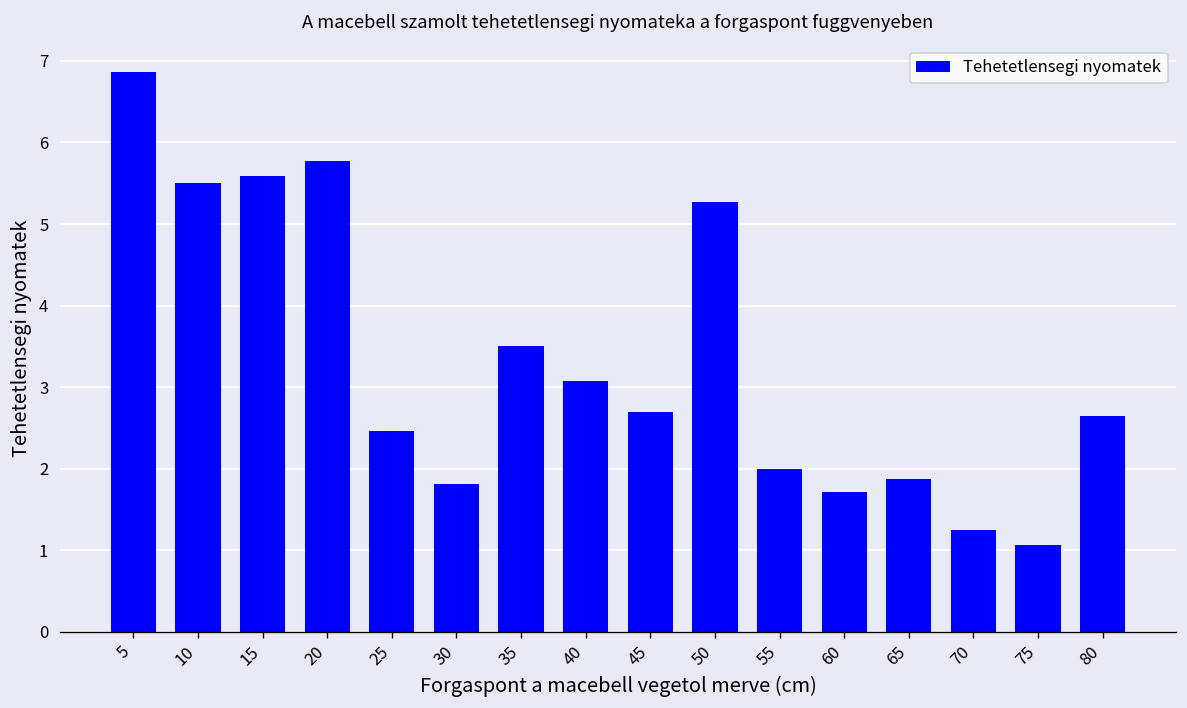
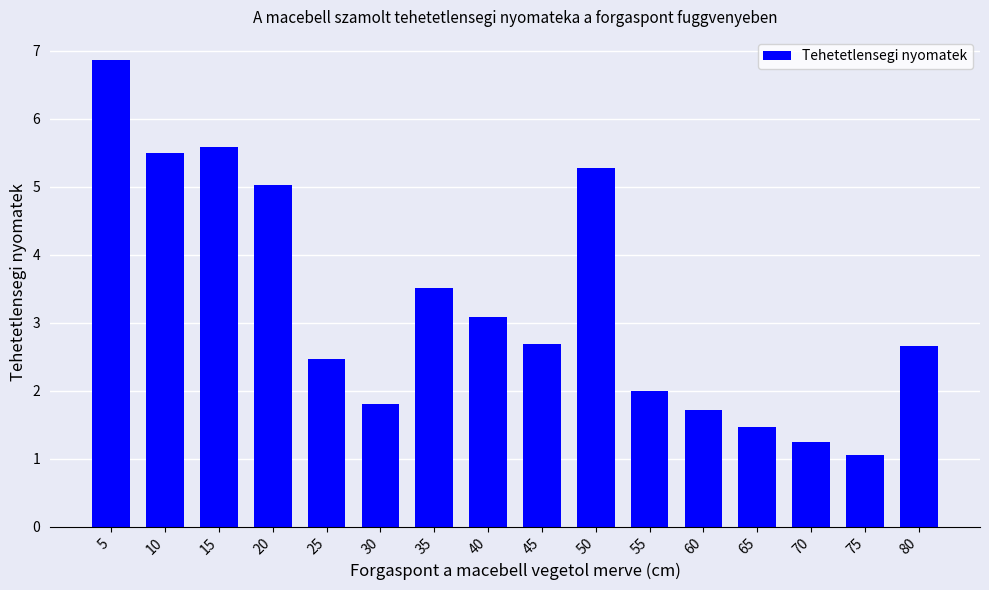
  {
    "5": 6.9,
    "10": 5.5,
    "15": 5.6,
-   "20": 5.8,
+   "20": 5.0,
    "25": 2.5,
    "30": 1.8,
    "35": 3.5,
    "40": 3.1,
    "45": 2.7,
    "50": 5.3,
    "55": 2.0,
    "60": 1.7,
-   "65": 1.9,
+   "65": 1.5,
    "70": 1.3,
    "75": 1.1,
    "80": 2.7
  }
